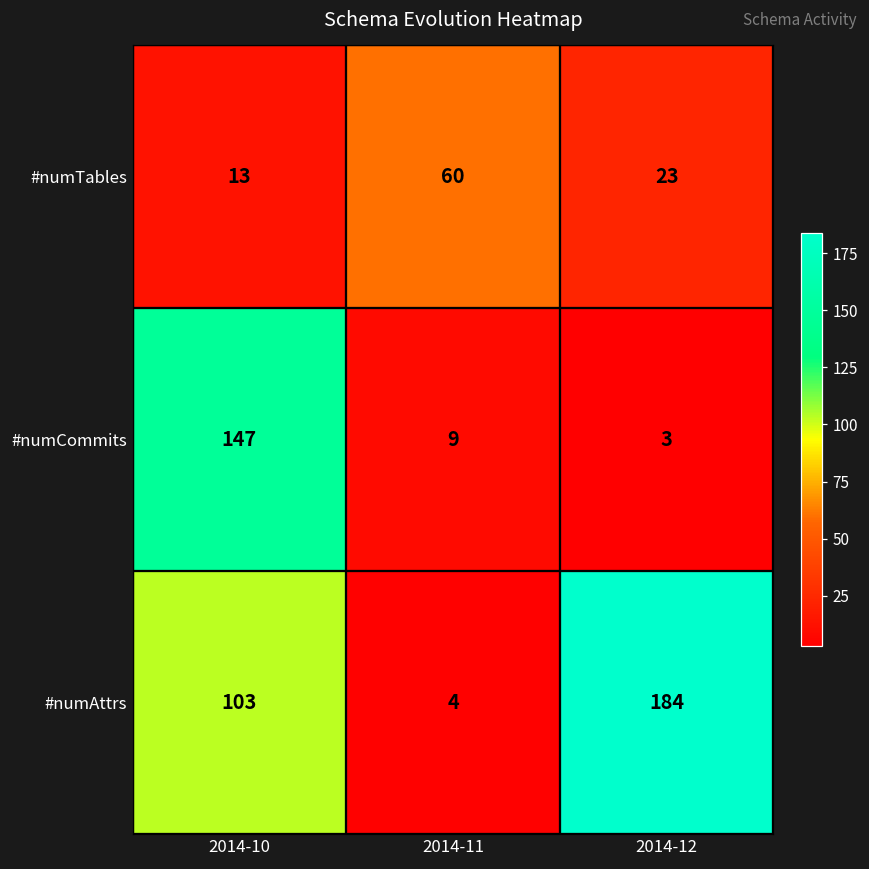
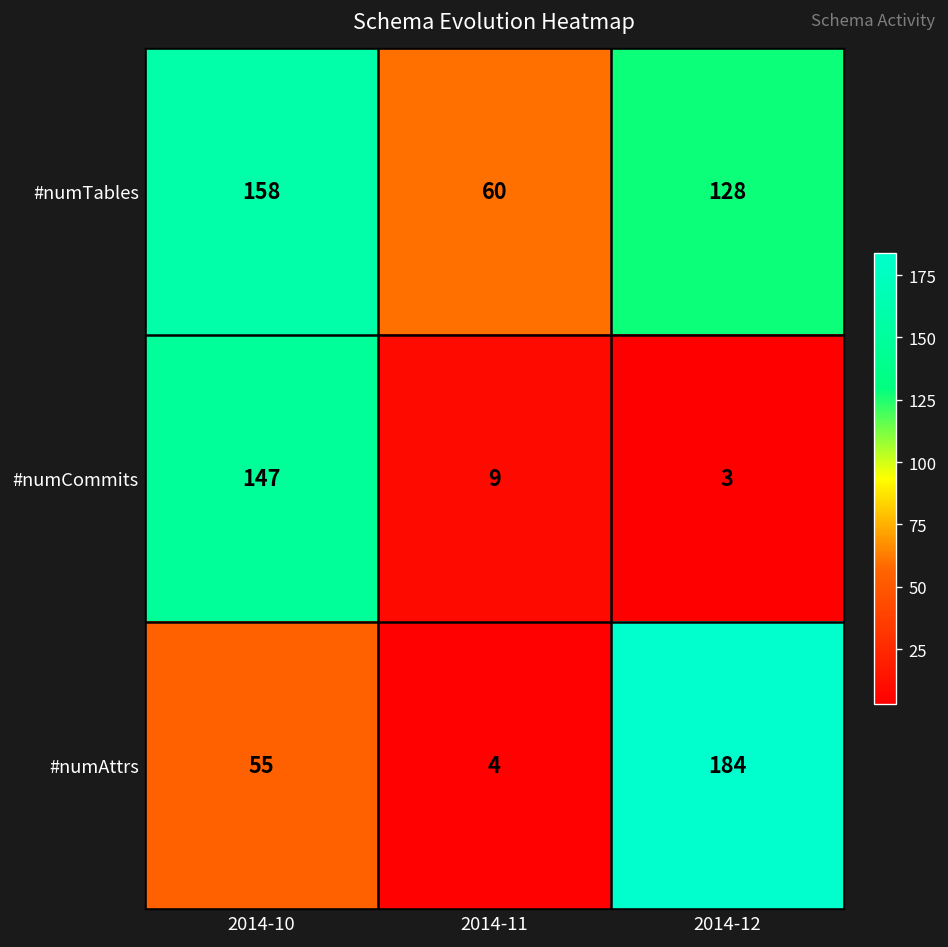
  {
    "#numTables": {
-     "2014-10": 13,
+     "2014-10": 158,
      "2014-11": 60,
-     "2014-12": 23
+     "2014-12": 128
    },
    "#numCommits": {
      "2014-10": 147,
      "2014-11": 9,
      "2014-12": 3
    },
    "#numAttrs": {
-     "2014-10": 103,
+     "2014-10": 55,
      "2014-11": 4,
      "2014-12": 184
    }
  }
